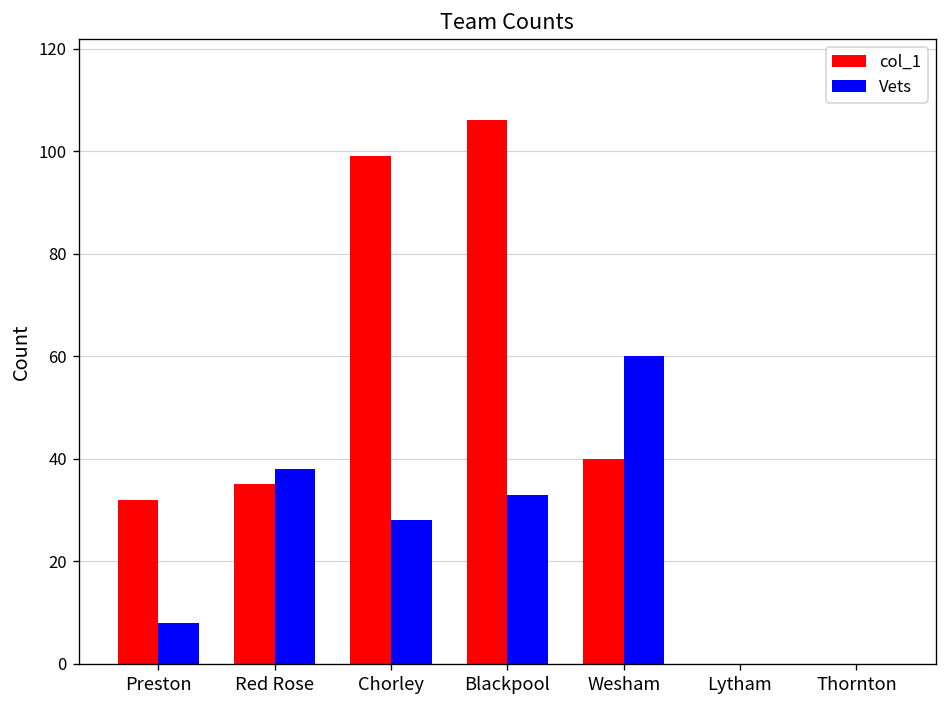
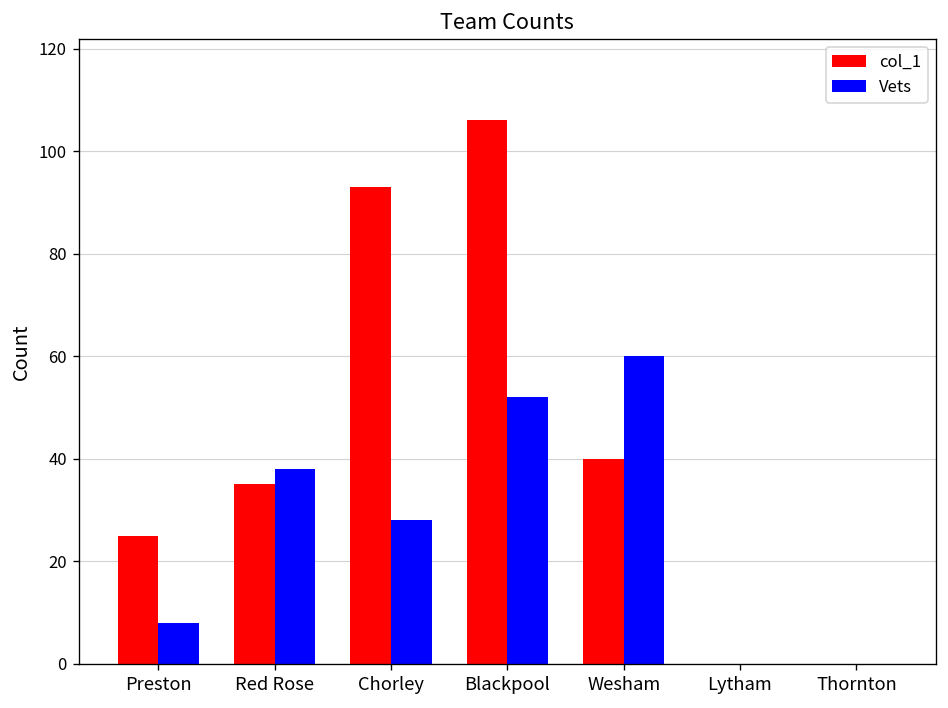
  {
    "col_1": {
-     "Preston": 32,
+     "Preston": 25,
      "Red Rose": 35,
-     "Chorley": 99,
+     "Chorley": 93,
      "Blackpool": 106,
      "Wesham": 40,
      "Lytham": 0,
      "Thornton": 0
    },
    "Vets": {
      "Preston": 8,
      "Red Rose": 38,
      "Chorley": 28,
-     "Blackpool": 33,
+     "Blackpool": 52,
      "Wesham": 60,
      "Lytham": 0,
      "Thornton": 0
    }
  }
